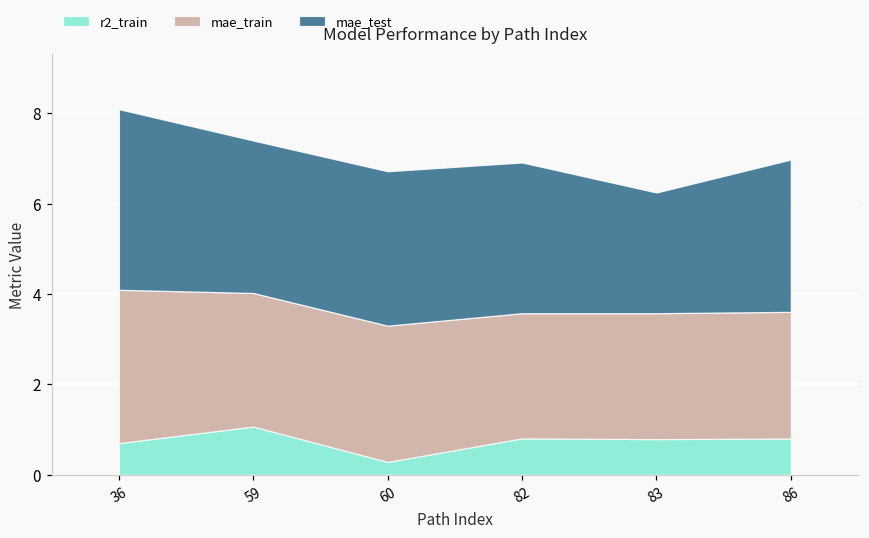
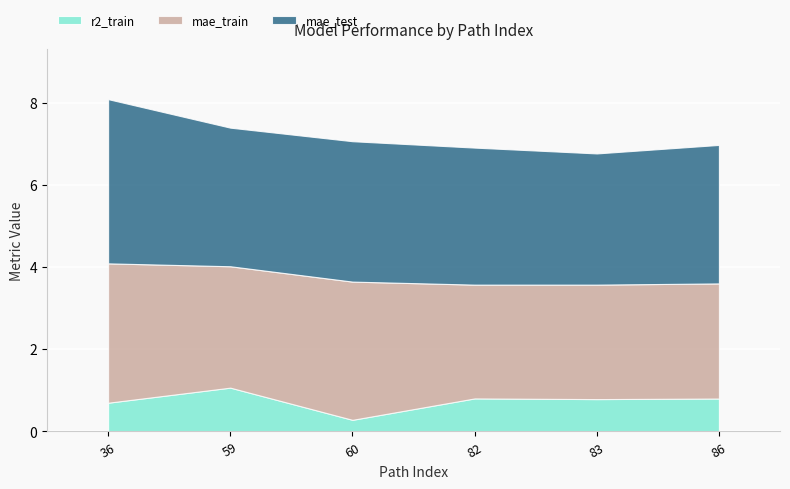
  {
    "r2_train": {
      "36": 0.7,
      "59": 1.1,
      "60": 0.3,
      "82": 0.8,
      "83": 0.8,
      "86": 0.8
    },
    "mae_train": {
      "36": 3.4,
      "59": 3.0,
-     "60": 3.0,
+     "60": 3.4,
      "82": 2.8,
      "83": 2.8,
      "86": 2.8
    },
    "mae_test": {
      "36": 4.0,
      "59": 3.4,
      "60": 3.4,
      "82": 3.3,
-     "83": 2.7,
+     "83": 3.2,
      "86": 3.4
    }
  }
